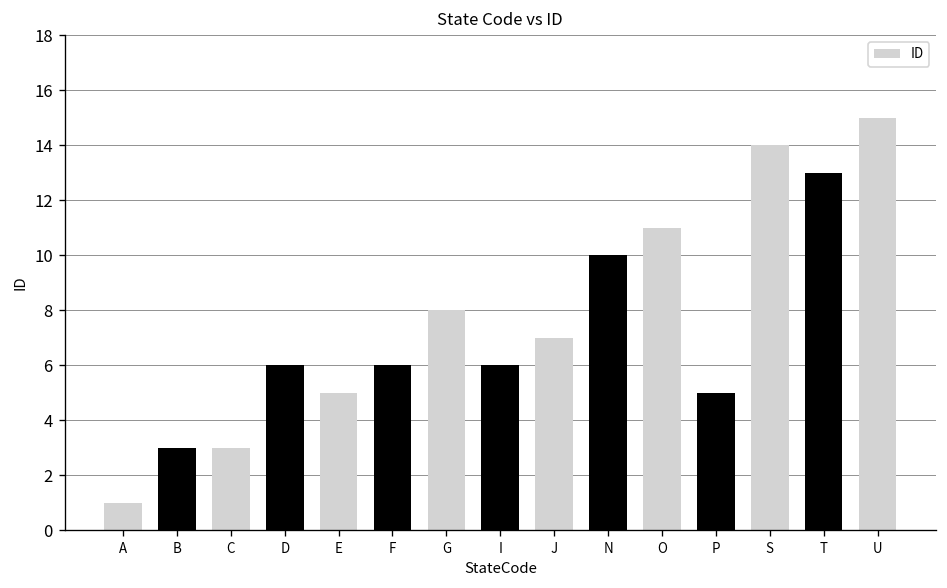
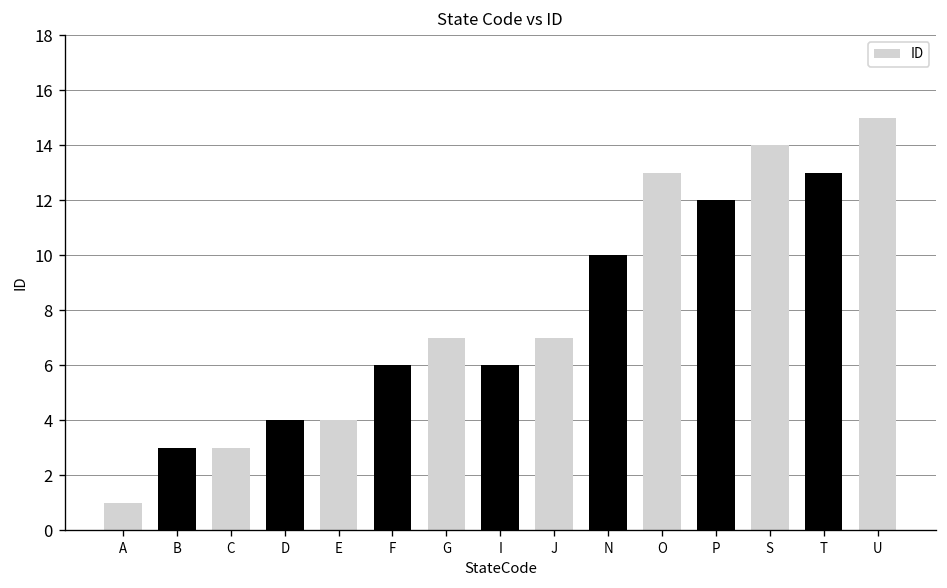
  {
    "A": 1,
    "B": 3,
    "C": 3,
-   "D": 6,
-   "E": 5,
+   "D": 4,
+   "E": 4,
    "F": 6,
-   "G": 8,
+   "G": 7,
    "I": 6,
    "J": 7,
    "N": 10,
-   "O": 11,
-   "P": 5,
+   "O": 13,
+   "P": 12,
    "S": 14,
    "T": 13,
    "U": 15
  }
